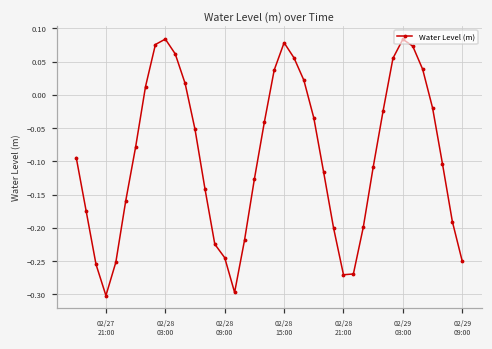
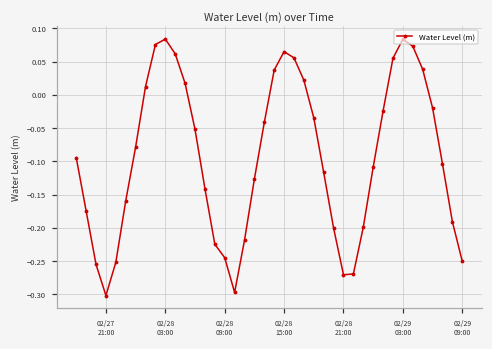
  {
    "02/27 21:00": -0.30,
    "02/28 03:00": 0.08,
    "02/28 09:00": -0.24,
-   "02/28 15:00": 0.08,
+   "02/28 15:00": 0.07,
    "02/28 21:00": -0.27,
    "02/29 09:00": -0.25
  }
